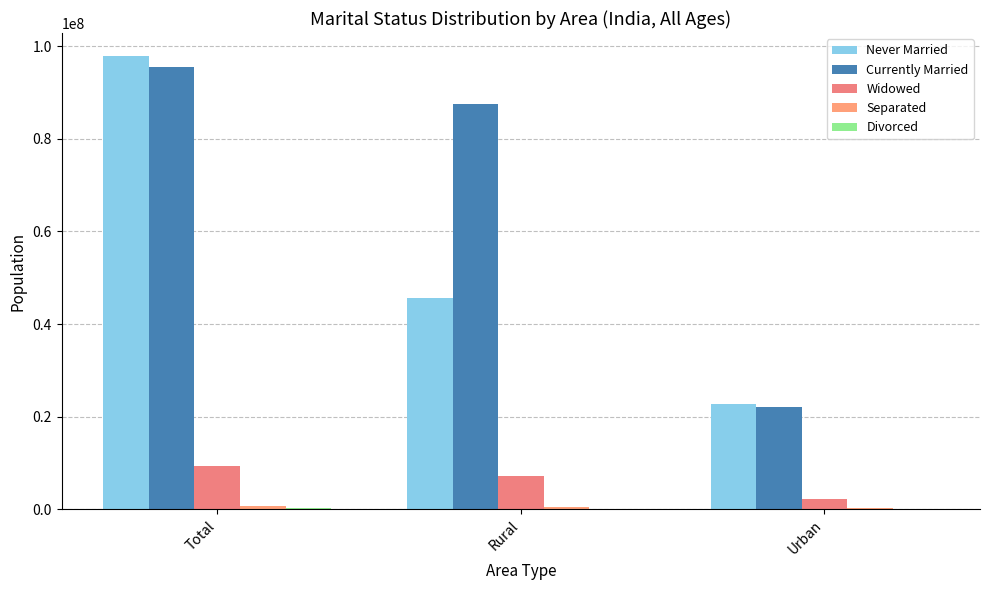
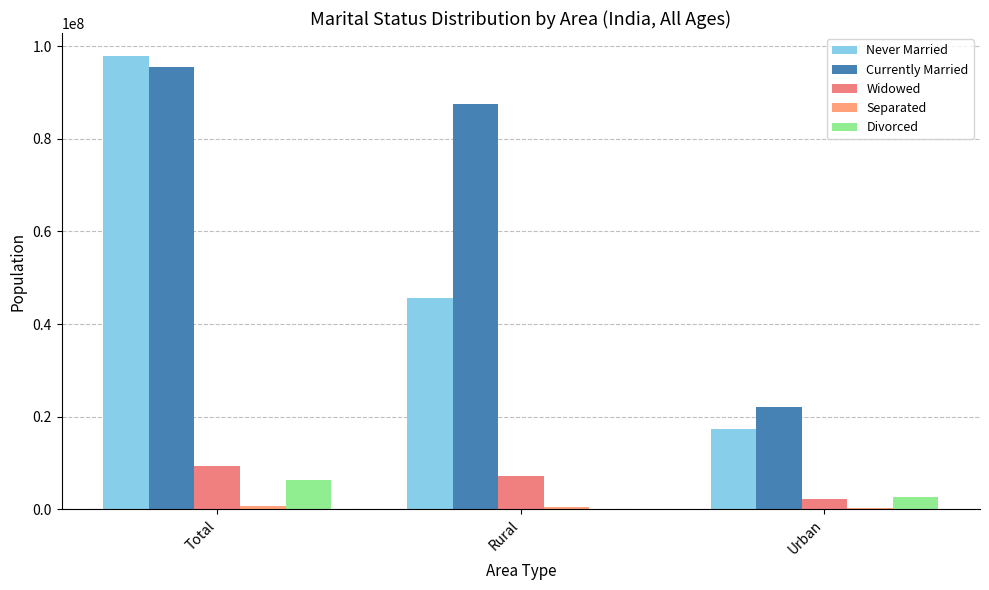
  {
    "Never Married": {
      "Total": 98000000,
      "Rural": 46000000,
-     "Urban": 23000000
+     "Urban": 17000000
    },
    "Currently Married": {
      "Total": 96000000,
      "Rural": 88000000,
      "Urban": 22000000
    },
    "Divorced": {
-     "Total": 0,
-     "Urban": 0
+     "Total": 6000000,
+     "Urban": 3000000
    }
  }
